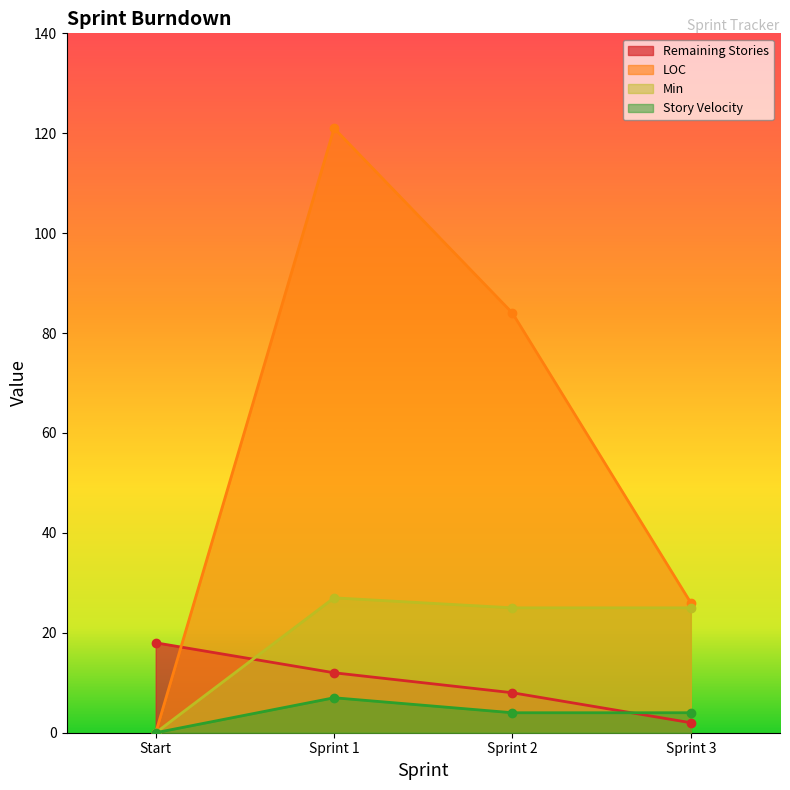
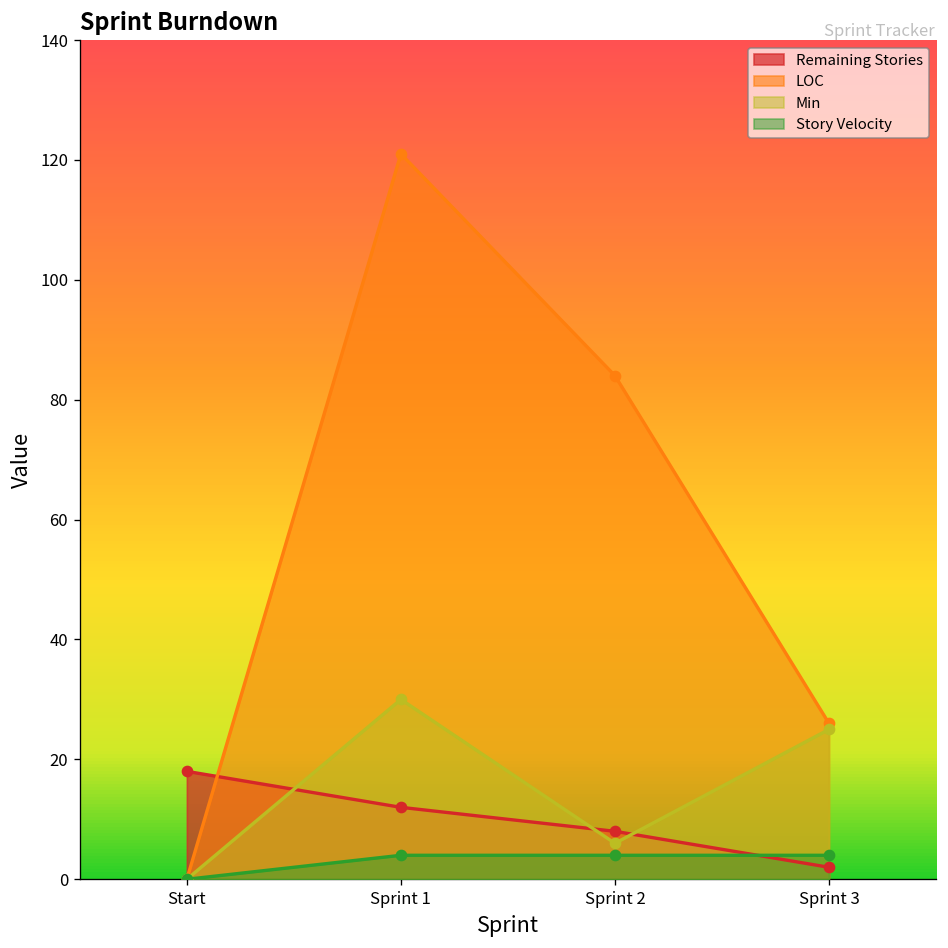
  {
    "Remaining Stories": {
      "Start": 18,
      "Sprint 1": 12,
      "Sprint 2": 8,
      "Sprint 3": 2
    },
    "LOC": {
      "Sprint 1": 121,
      "Sprint 2": 84,
      "Sprint 3": 26
    },
    "Min": {
-     "Sprint 1": 27,
-     "Sprint 2": 25,
+     "Sprint 1": 30,
+     "Sprint 2": 6,
      "Sprint 3": 25
    },
    "Story Velocity": {
-     "Sprint 1": 7,
+     "Sprint 1": 4,
      "Sprint 2": 4,
      "Sprint 3": 4
    }
  }
